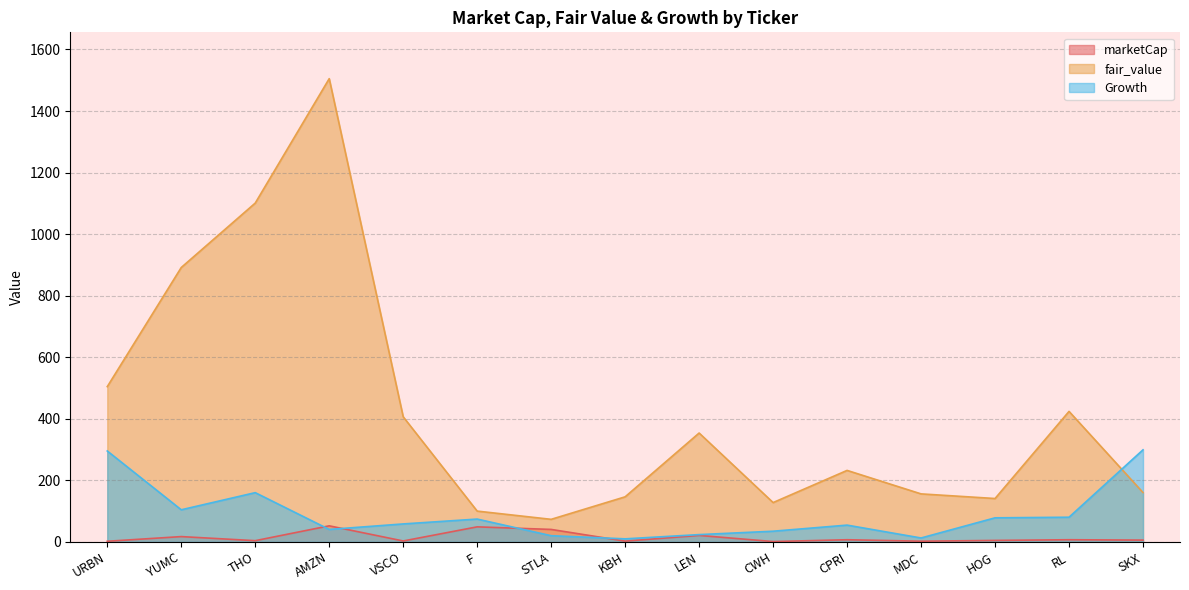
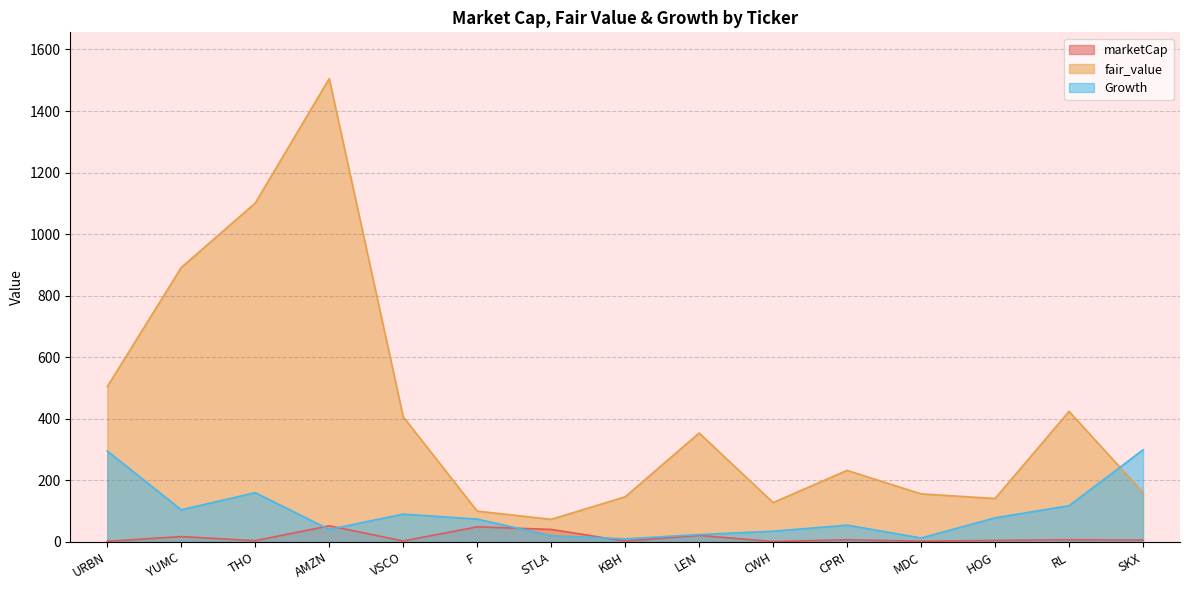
  {
    "Growth": {
      "URBN": 300,
      "YUMC": 100,
      "THO": 160,
      "AMZN": 40,
-     "VSCO": 60,
+     "VSCO": 90,
      "F": 70,
      "STLA": 20,
      "CWH": 30,
      "CPRI": 50,
      "MDC": 10,
      "HOG": 80,
-     "RL": 80,
+     "RL": 120,
      "SKX": 300
    }
  }
